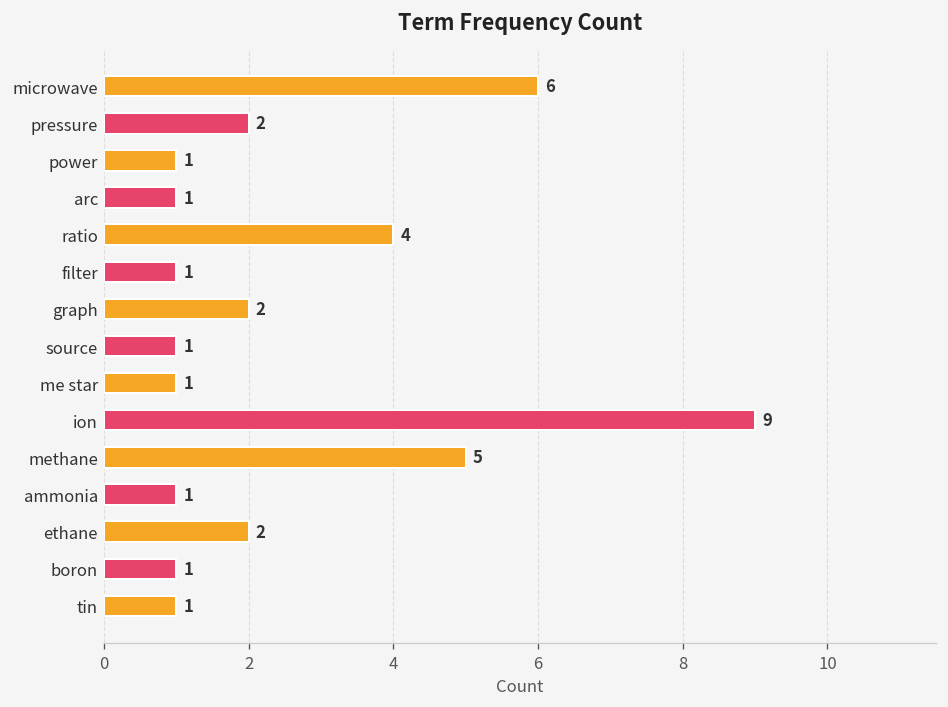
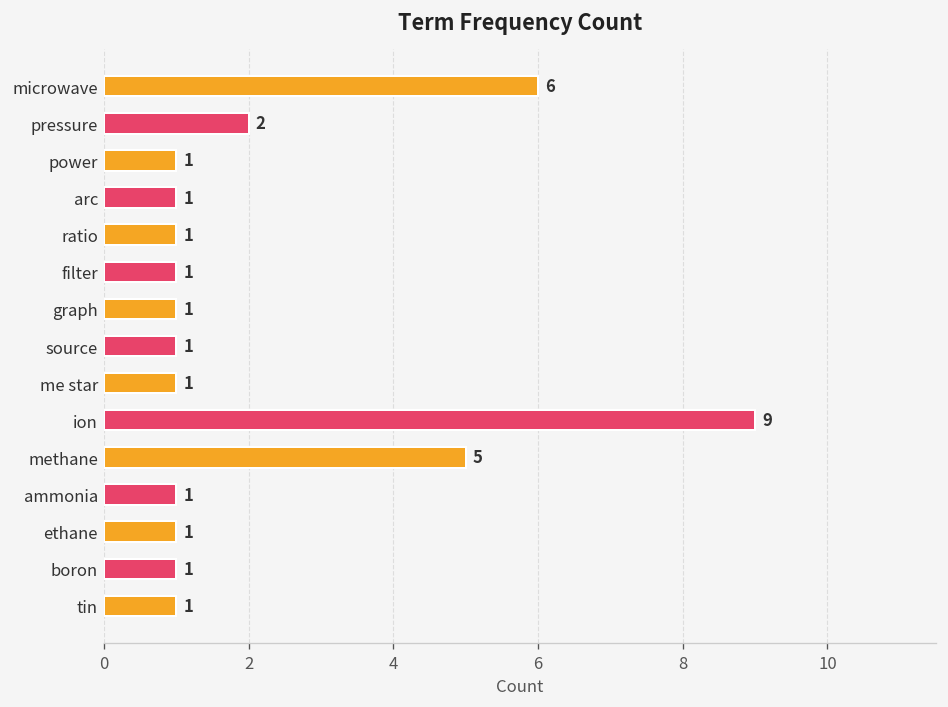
  {
    "microwave": 6,
    "pressure": 2,
    "power": 1,
    "arc": 1,
-   "ratio": 4,
+   "ratio": 1,
    "filter": 1,
-   "graph": 2,
+   "graph": 1,
    "source": 1,
    "me star": 1,
    "ion": 9,
    "methane": 5,
    "ammonia": 1,
-   "ethane": 2,
+   "ethane": 1,
    "boron": 1,
    "tin": 1
  }
